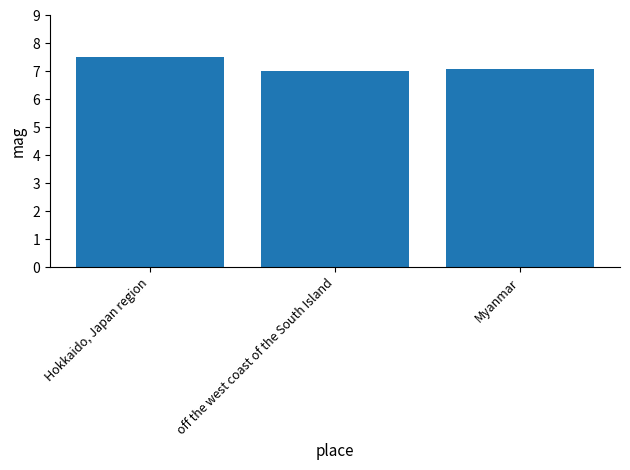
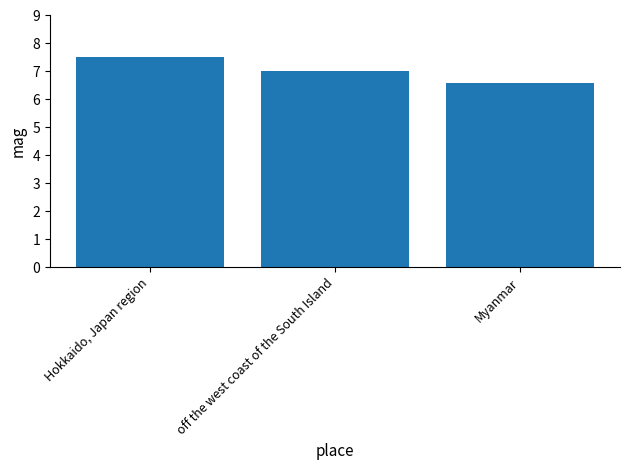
  {
    "Hokkaido, Japan region": 7.5,
    "off the west coast of the South Island": 7.0,
-   "Myanmar": 7.1
+   "Myanmar": 6.6
  }
